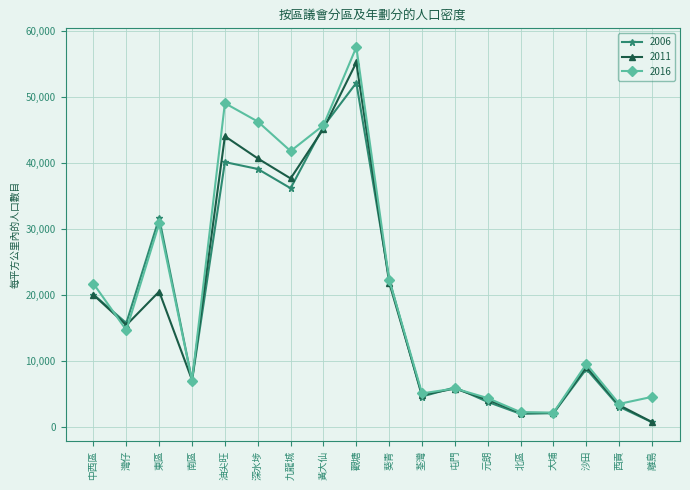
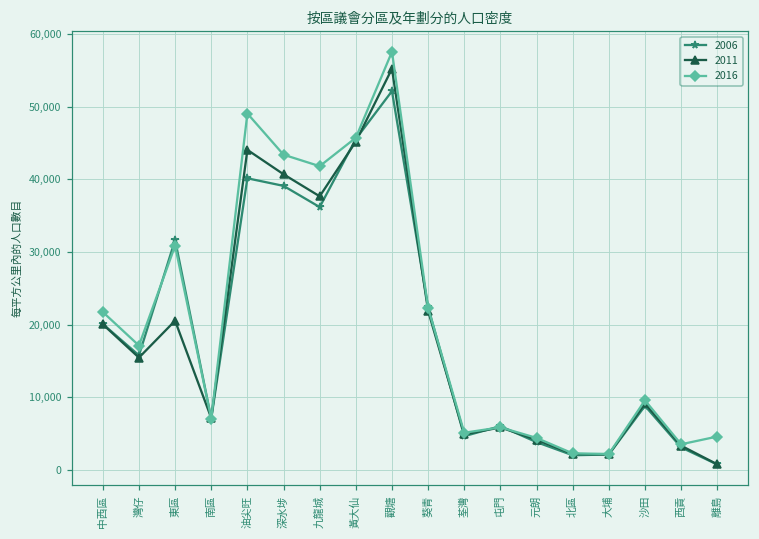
  {
    "2006": {
      "東區": "32,000",
      "油尖旺": "40,000",
      "深水埗": "39,000",
      "九龍城": "36,000",
      "觀塘": "52,000"
    },
    "2011": {
      "東區": "21,000",
      "油尖旺": "44,000",
      "深水埗": "41,000",
      "九龍城": "38,000",
      "觀塘": "55,000",
      "葵青": "22,000"
    },
    "2016": {
      "中西區": "22,000",
-     "灣仔": "15,000",
+     "灣仔": "17,000",
      "東區": "31,000",
      "油尖旺": "49,000",
-     "深水埗": "46,000",
+     "深水埗": "43,000",
      "九龍城": "42,000",
      "觀塘": "58,000",
      "沙田": "10,000",
      "離島": "5,000"
    }
  }
